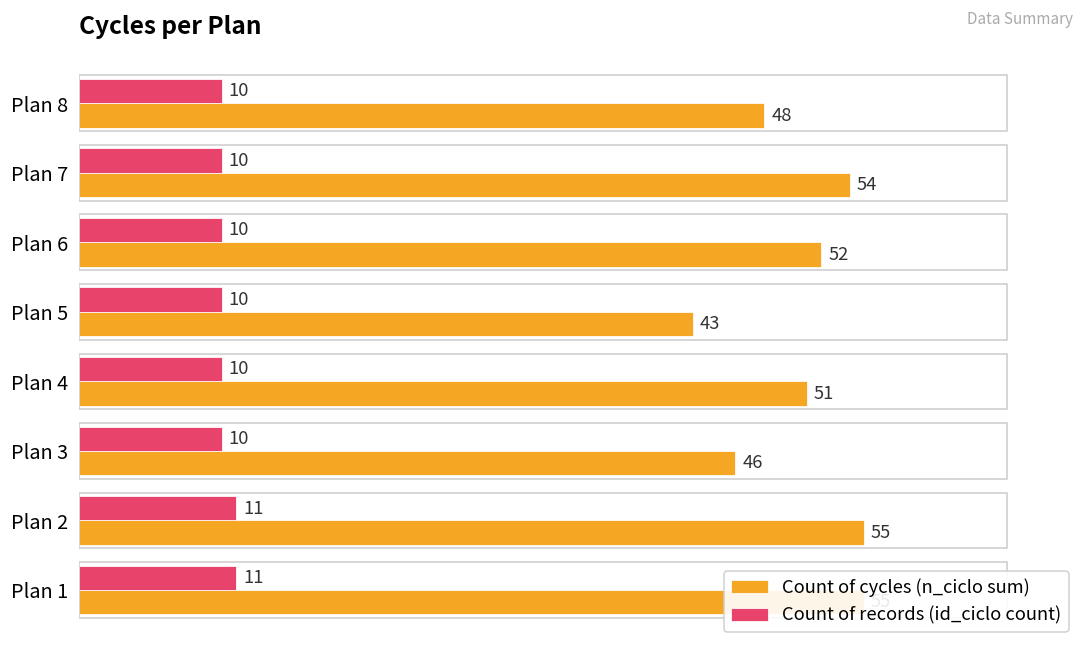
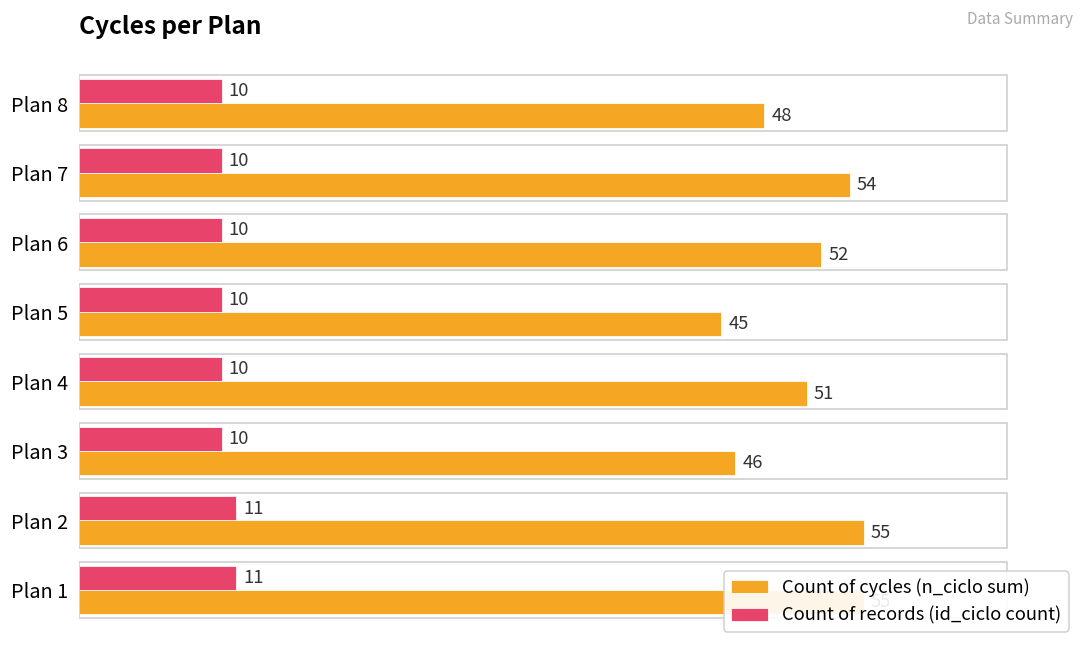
  {
    "Count of cycles (n_ciclo sum)": {
      "Plan 8": 48,
      "Plan 7": 54,
      "Plan 6": 52,
-     "Plan 5": 43,
+     "Plan 5": 45,
      "Plan 4": 51,
      "Plan 3": 46,
      "Plan 2": 55
    },
    "Count of records (id_ciclo count)": {
      "Plan 8": 10,
      "Plan 7": 10,
      "Plan 6": 10,
      "Plan 5": 10,
      "Plan 4": 10,
      "Plan 3": 10,
      "Plan 2": 11,
      "Plan 1": 11
    }
  }
